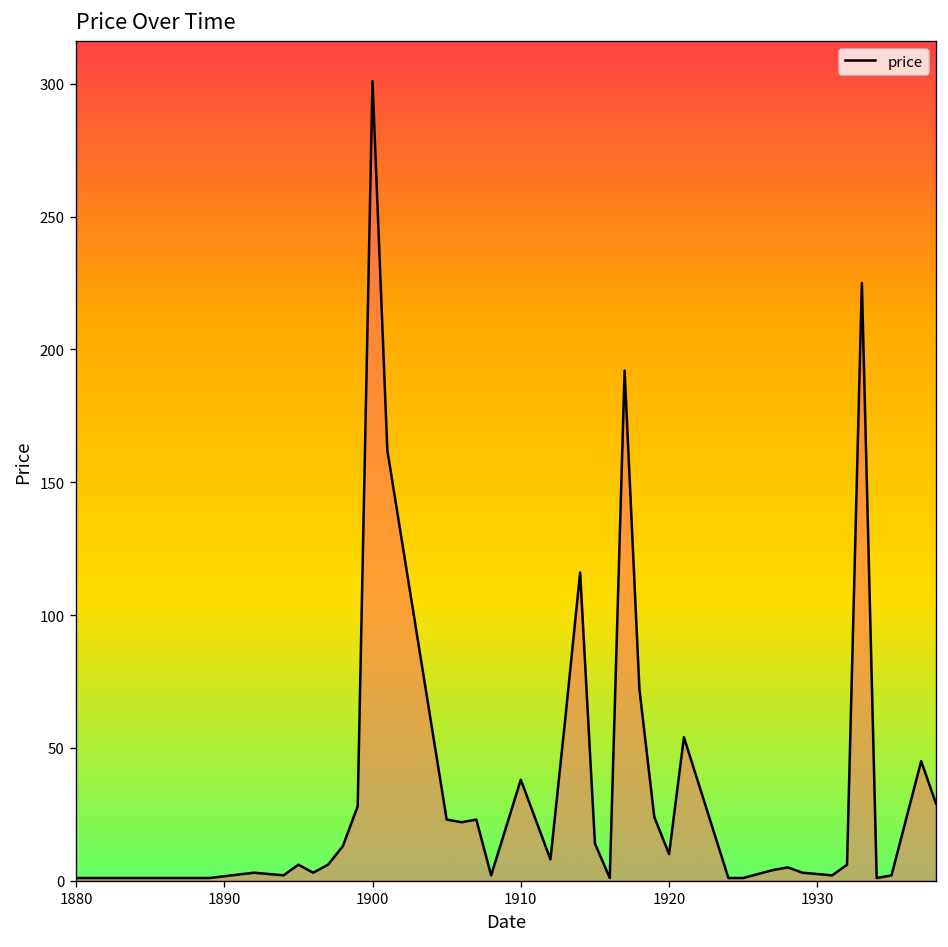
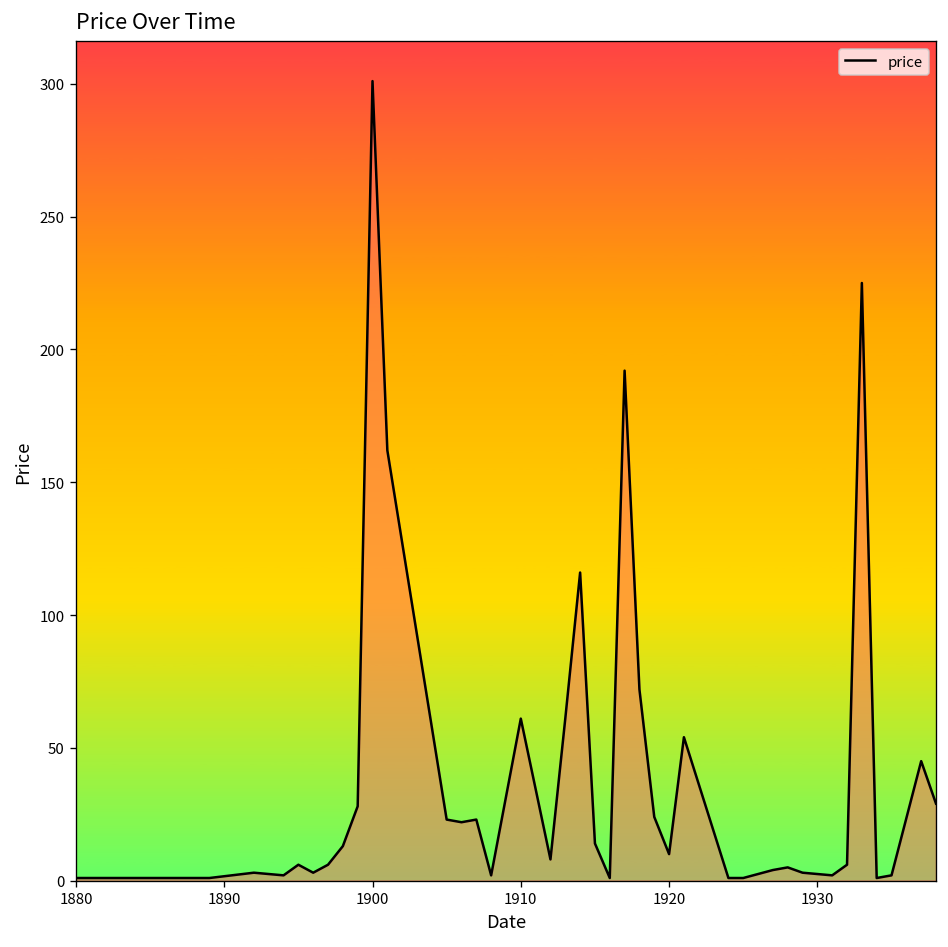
  {
    "1880": 1,
    "1900": 301,
-   "1910": 38,
+   "1910": 61,
    "1920": 10
  }
